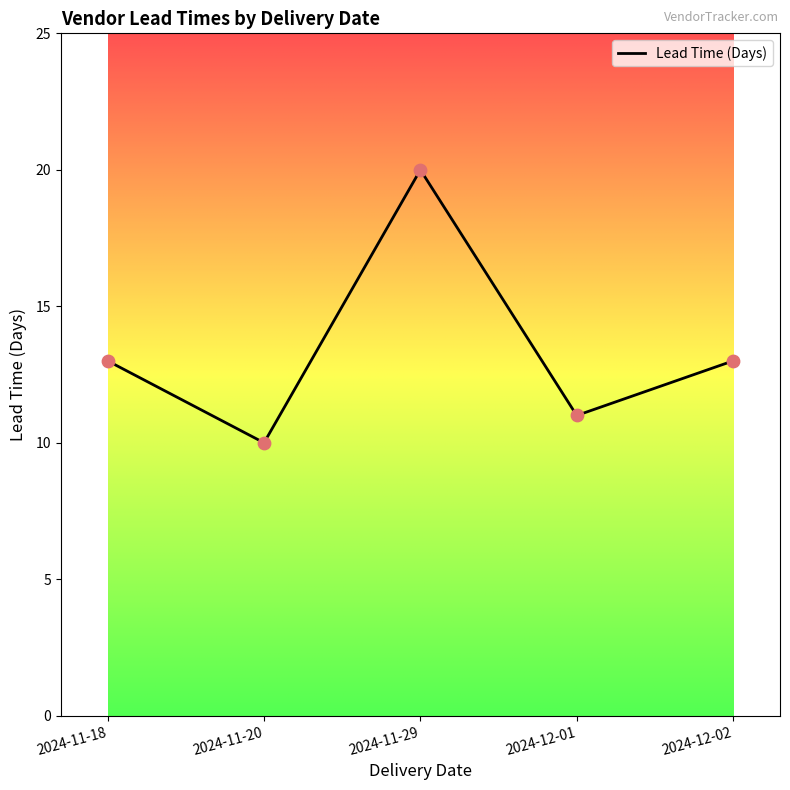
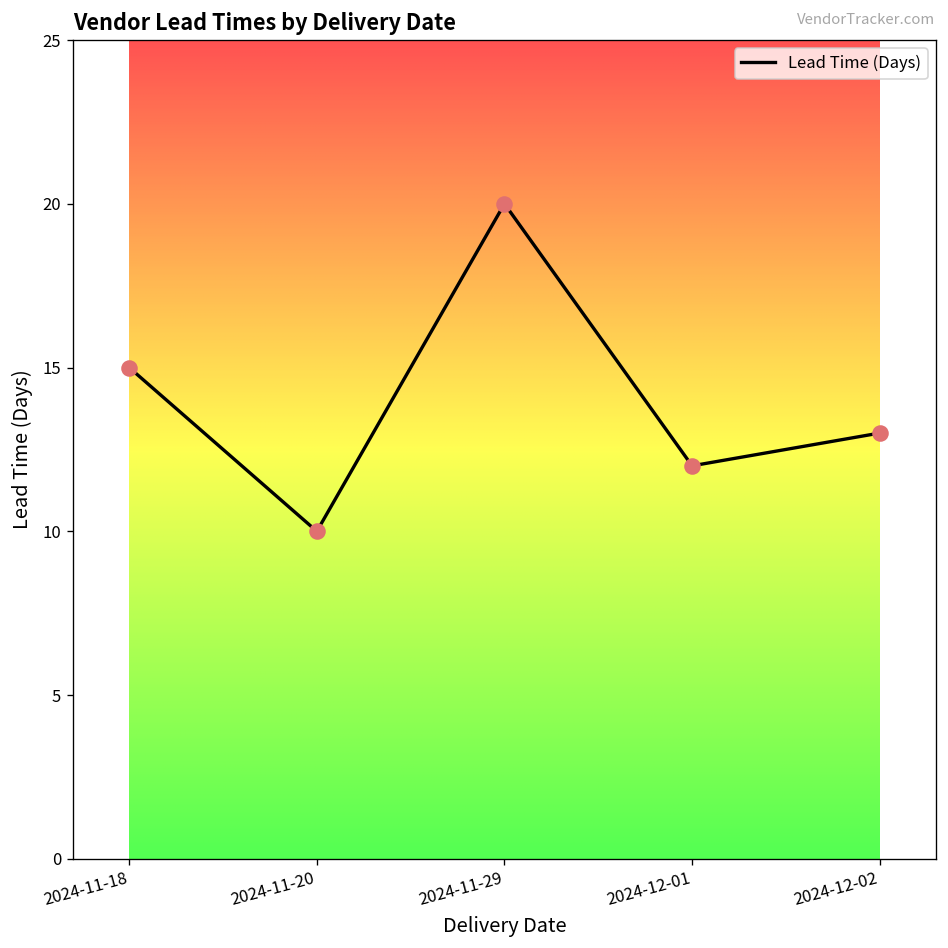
  {
-   "2024-11-18": 13,
+   "2024-11-18": 15,
    "2024-11-20": 10,
    "2024-11-29": 20,
-   "2024-12-01": 11,
+   "2024-12-01": 12,
    "2024-12-02": 13
  }
